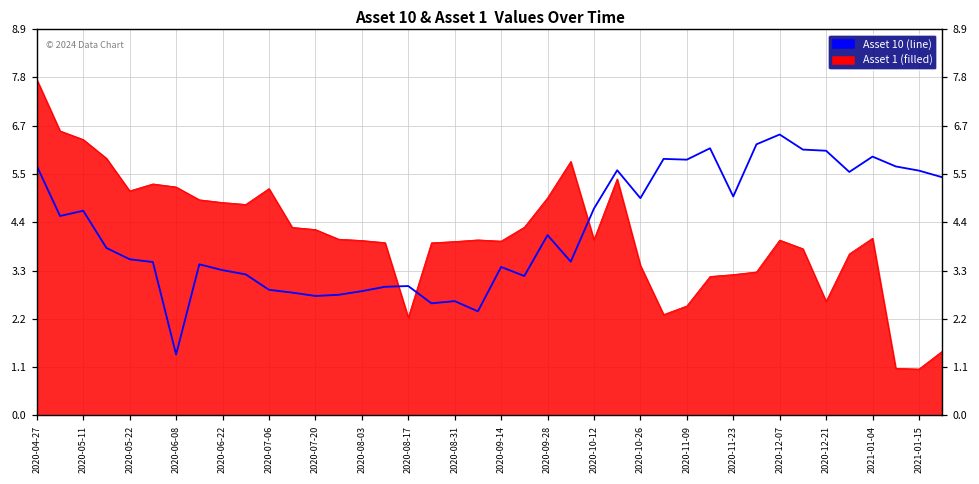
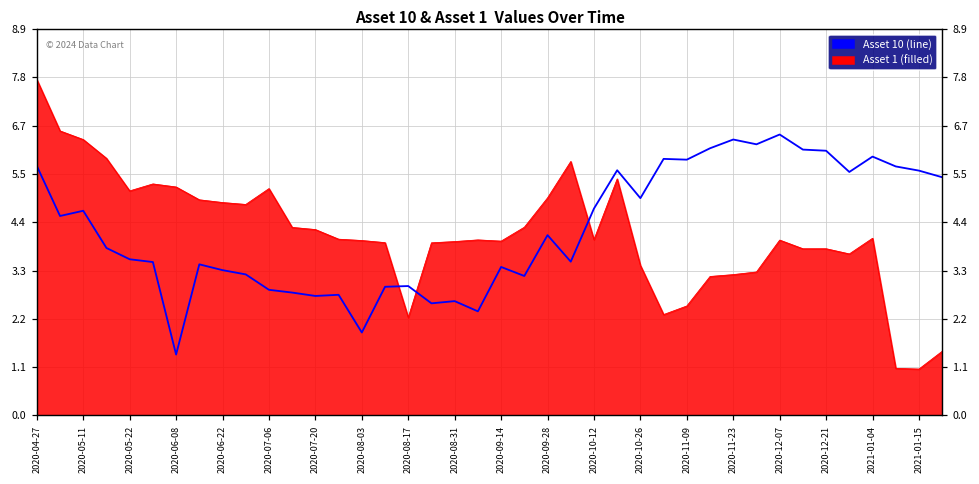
  {
    "Asset 1 (filled)": {
      "2020-04-27": 7.7,
      "2020-05-11": 6.3,
      "2020-05-22": 5.2,
      "2020-06-08": 5.2,
      "2020-06-22": 4.9,
      "2020-07-06": 5.2,
      "2020-07-20": 4.3,
      "2020-08-03": 4.0,
      "2020-08-17": 2.2,
      "2020-08-31": 4.0,
      "2020-09-14": 4.0,
      "2020-09-28": 5.0,
      "2020-10-12": 4.0,
      "2020-10-26": 3.4,
      "2020-11-09": 2.5,
      "2020-11-23": 3.2,
      "2020-12-07": 4.0,
-     "2020-12-21": 2.6,
+     "2020-12-21": 3.8,
      "2021-01-04": 4.1,
      "2021-01-15": 1.1
    },
    "Asset 10 (line)": {
      "2020-04-27": 5.7,
      "2020-05-11": 4.7,
      "2020-05-22": 3.6,
      "2020-06-08": 1.4,
      "2020-06-22": 3.3,
      "2020-07-06": 2.9,
      "2020-07-20": 2.7,
-     "2020-08-03": 2.9,
+     "2020-08-03": 1.9,
      "2020-08-17": 3.0,
      "2020-08-31": 2.6,
      "2020-09-14": 3.4,
      "2020-09-28": 4.1,
      "2020-10-12": 4.7,
      "2020-10-26": 5.0,
      "2020-11-09": 5.9,
-     "2020-11-23": 5.0,
+     "2020-11-23": 6.3,
      "2020-12-07": 6.5,
      "2020-12-21": 6.1,
      "2021-01-04": 5.9,
      "2021-01-15": 5.6
    }
  }
